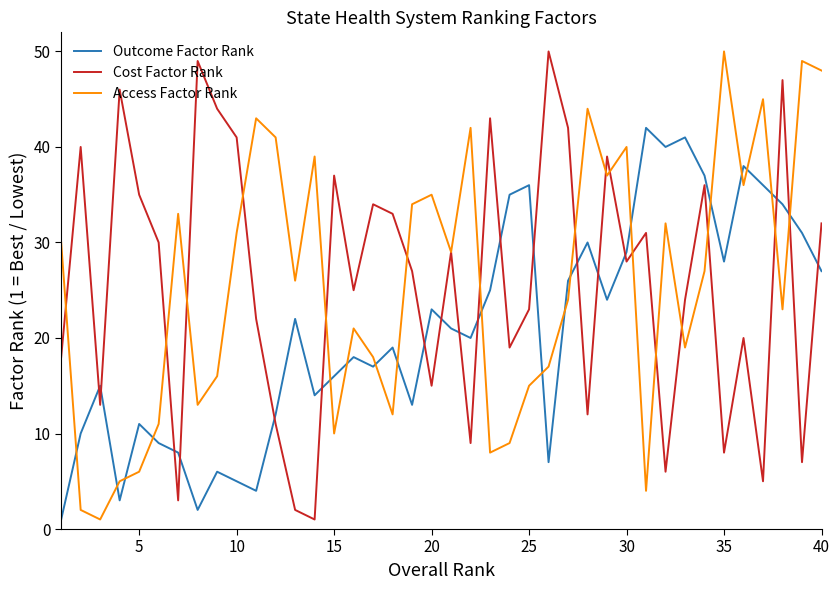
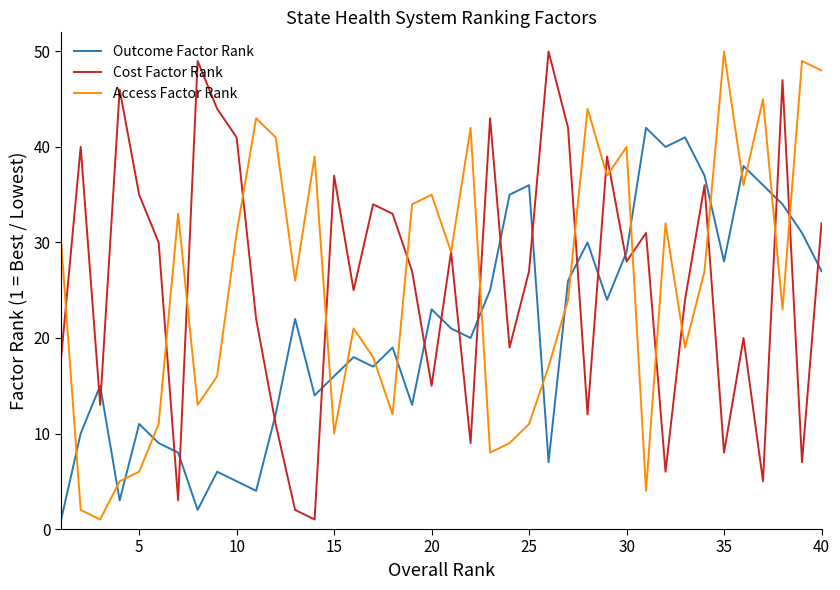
  {
    "Outcome Factor Rank": {
      "5": 11,
      "10": 5,
      "15": 16,
      "20": 23,
      "25": 36,
      "30": 29,
      "35": 28,
      "40": 27
    },
    "Cost Factor Rank": {
      "5": 35,
      "10": 41,
      "15": 37,
      "20": 15,
-     "25": 23,
+     "25": 27,
      "30": 28,
      "35": 8,
      "40": 32
    },
    "Access Factor Rank": {
      "5": 6,
      "10": 31,
      "15": 10,
      "20": 35,
-     "25": 15,
+     "25": 11,
      "30": 40,
      "35": 50,
      "40": 48
    }
  }
